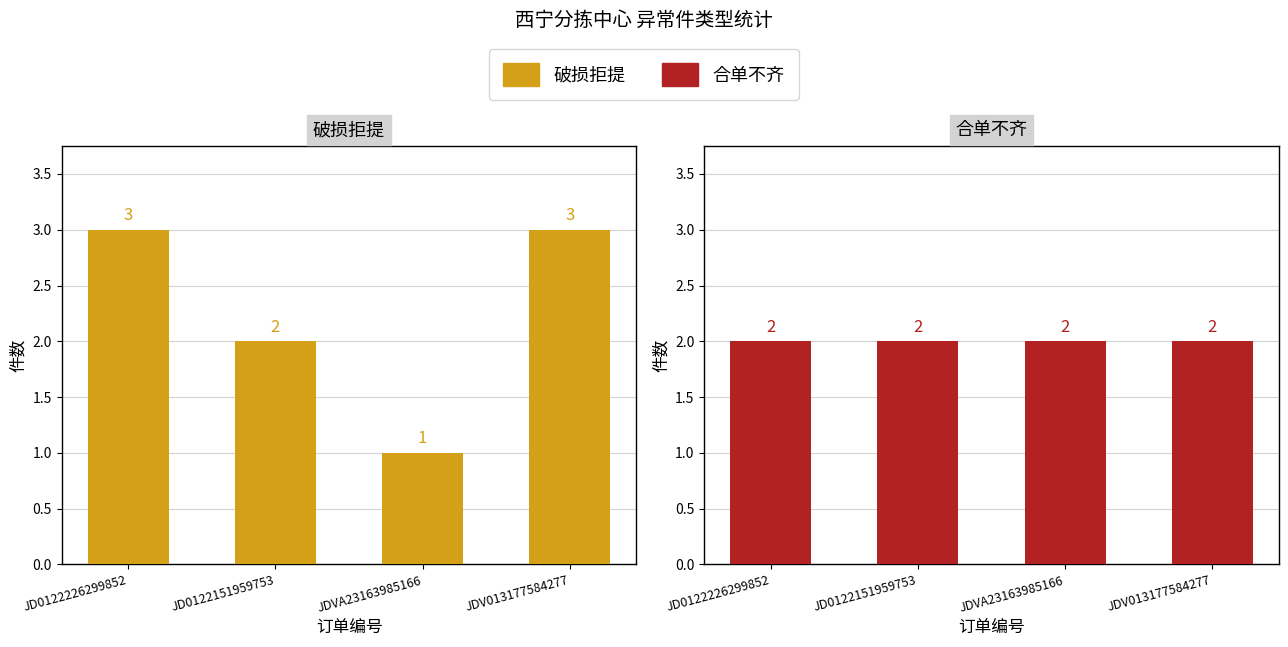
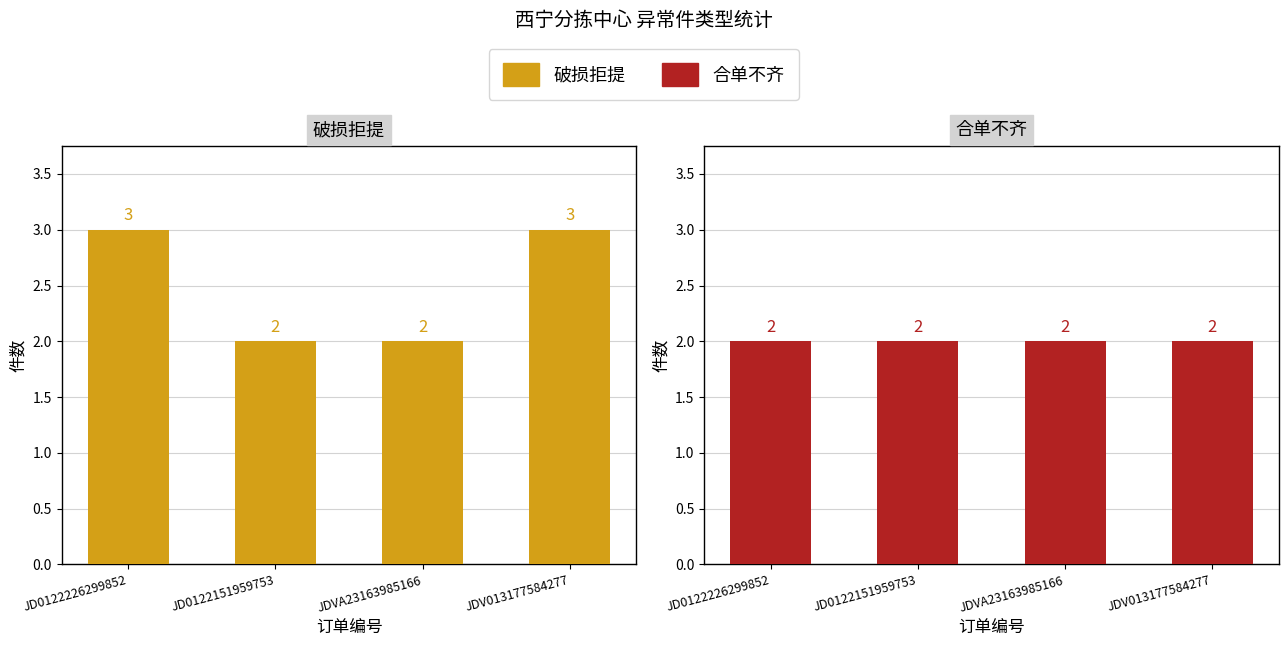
  {
    "破损拒提": {
      "JD0122226299852": 3,
      "JD0122151959753": 2,
-     "JDVA23163985166": 1,
+     "JDVA23163985166": 2,
      "JDV013177584277": 3
    },
    "合单不齐": {
      "JD0122226299852": 2,
      "JD0122151959753": 2,
      "JDVA23163985166": 2,
      "JDV013177584277": 2
    }
  }
